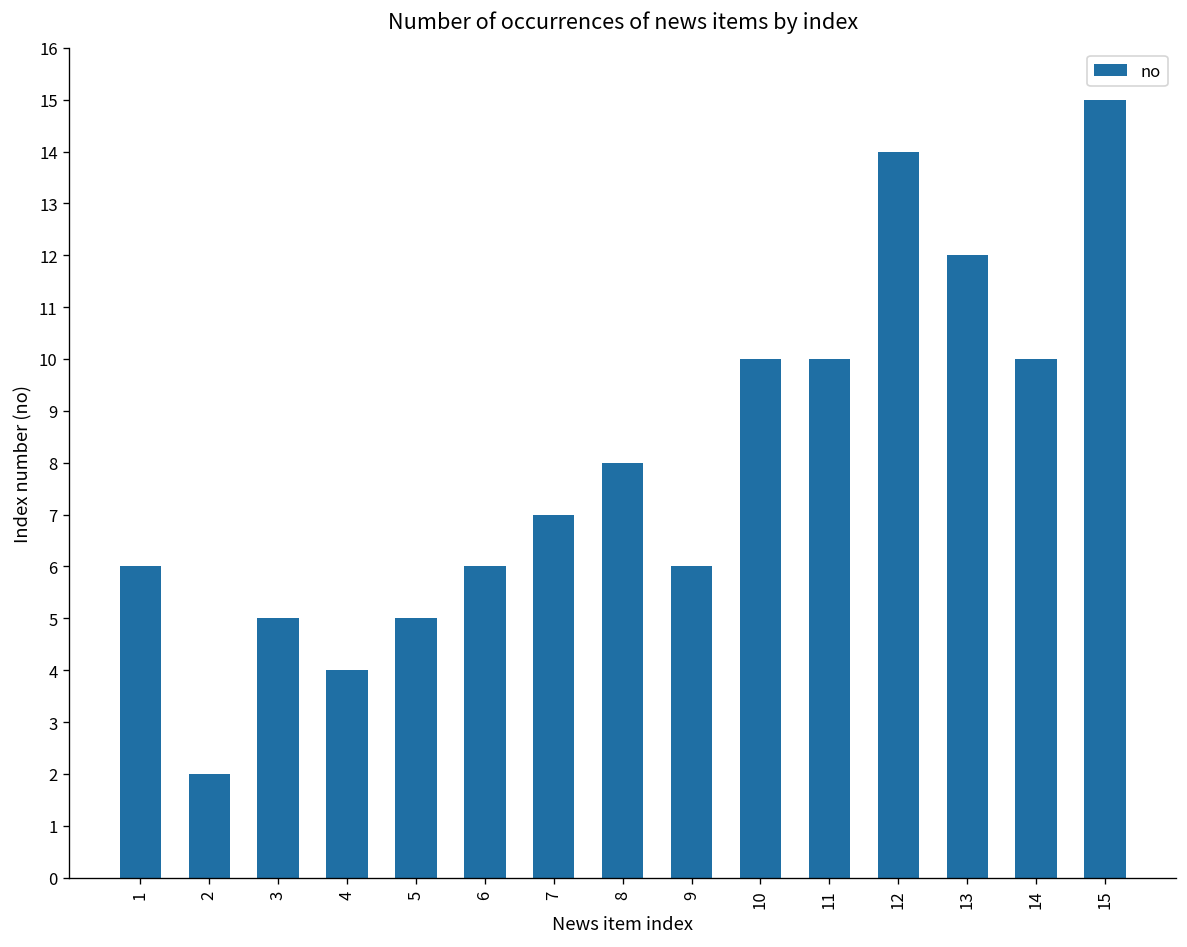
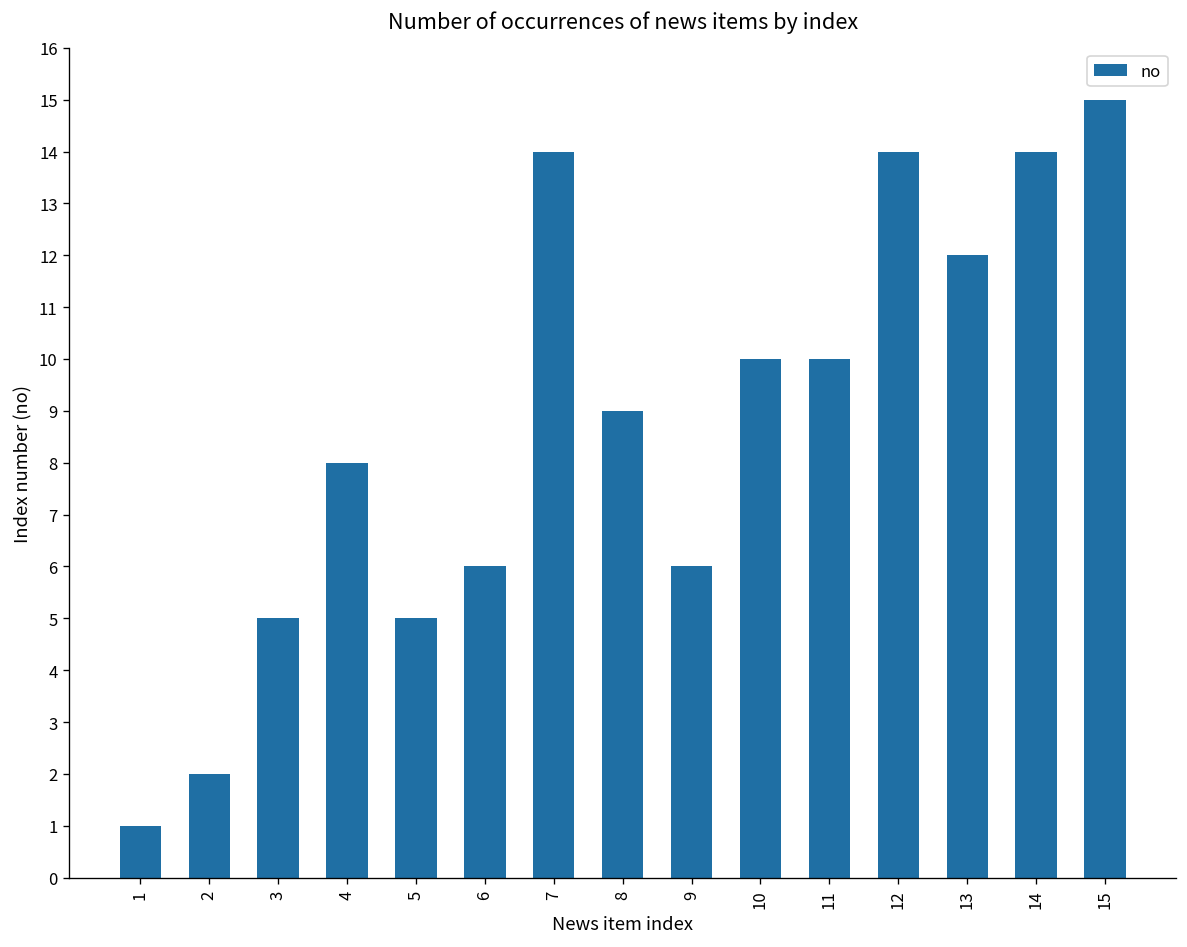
  {
-   "1": 6,
+   "1": 1,
    "2": 2,
    "3": 5,
-   "4": 4,
+   "4": 8,
    "5": 5,
    "6": 6,
-   "7": 7,
-   "8": 8,
+   "7": 14,
+   "8": 9,
    "9": 6,
    "10": 10,
    "11": 10,
    "12": 14,
    "13": 12,
-   "14": 10,
+   "14": 14,
    "15": 15
  }
